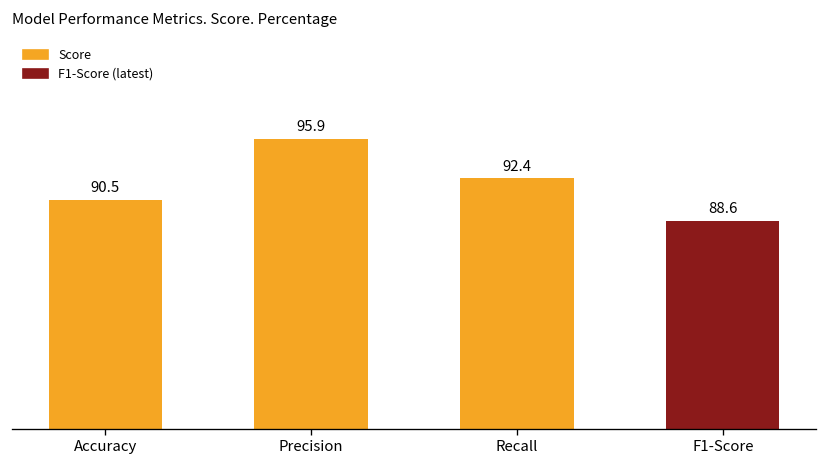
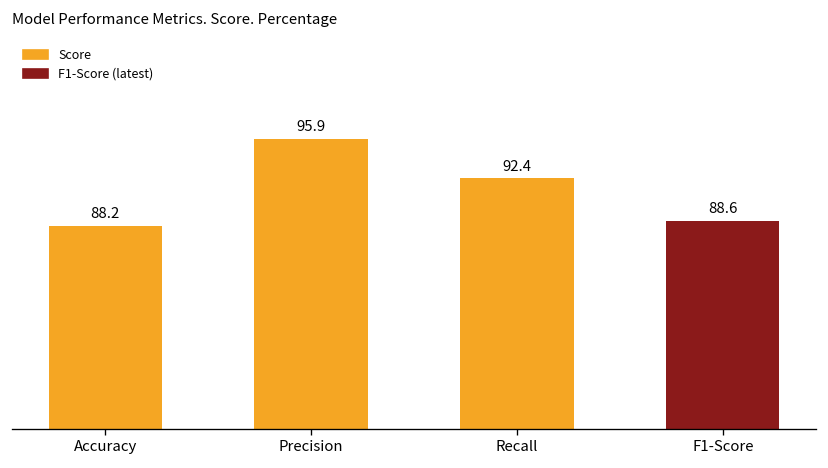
  {
-   "Accuracy": 90.5,
+   "Accuracy": 88.2,
    "Precision": 95.9,
    "Recall": 92.4,
    "F1-Score": 88.6
  }
